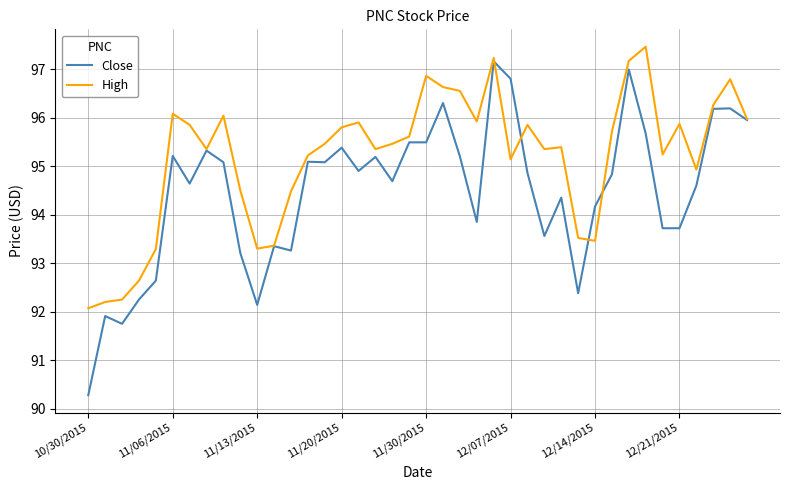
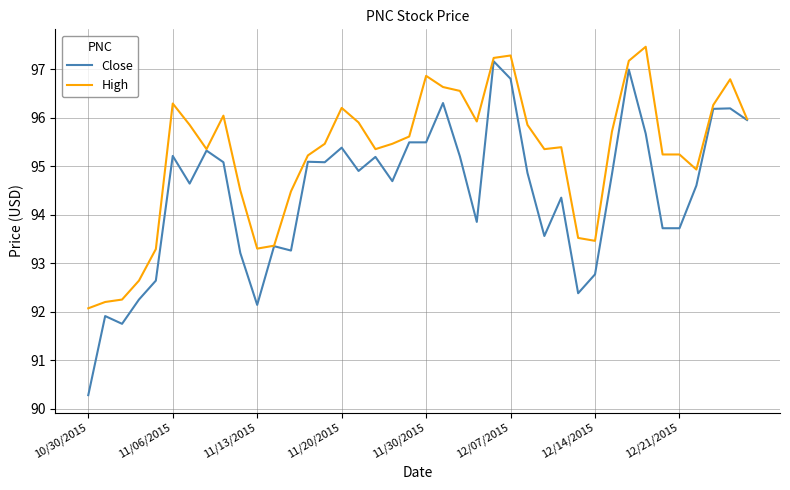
  {
    "Close": {
      "10/30/2015": 90.3,
      "11/06/2015": 95.2,
      "11/13/2015": 92.1,
      "11/20/2015": 95.4,
      "11/30/2015": 95.5,
      "12/07/2015": 96.8,
-     "12/14/2015": 94.2,
+     "12/14/2015": 92.8,
      "12/21/2015": 93.7
    },
    "High": {
      "10/30/2015": 92.1,
-     "11/06/2015": 96.1,
+     "11/06/2015": 96.3,
      "11/13/2015": 93.3,
-     "11/20/2015": 95.8,
+     "11/20/2015": 96.2,
      "11/30/2015": 96.9,
-     "12/07/2015": 95.1,
+     "12/07/2015": 97.3,
      "12/14/2015": 93.5,
-     "12/21/2015": 95.9
+     "12/21/2015": 95.2
    }
  }
